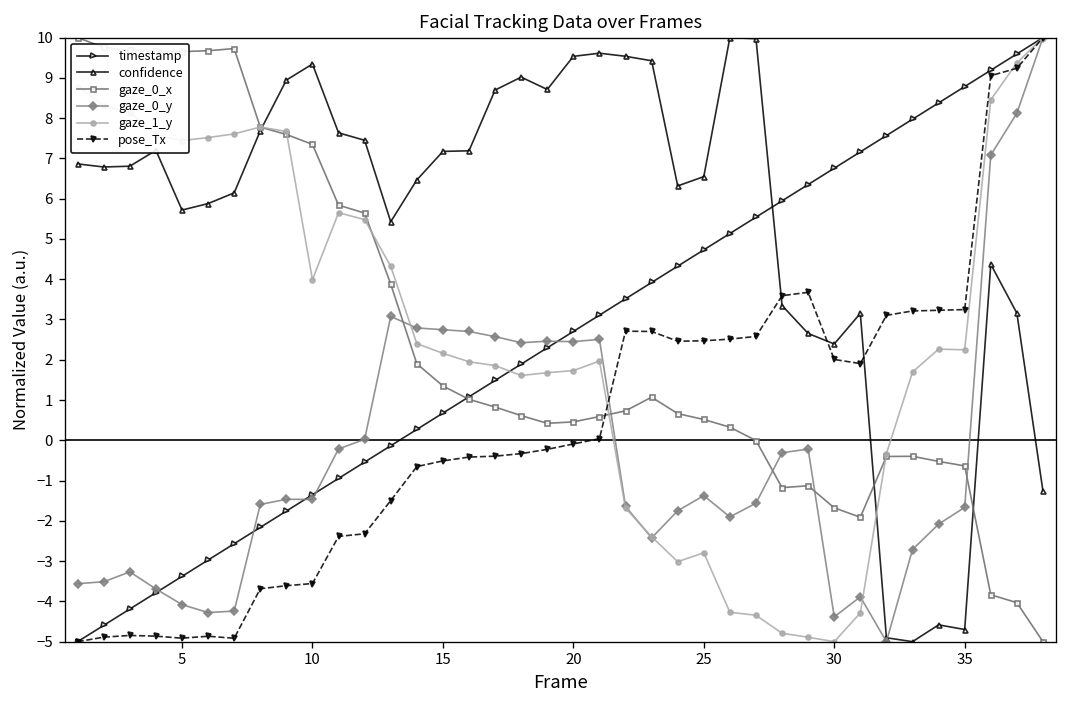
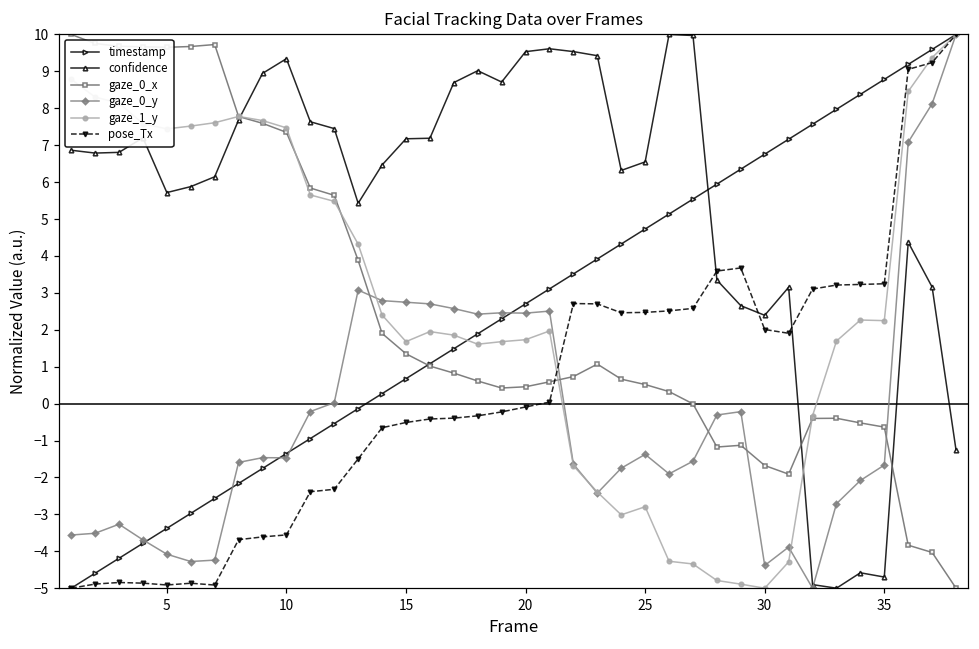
  {
    "gaze_1_y": {
-     "10": 4.0,
-     "15": 2.2,
+     "10": 7.5,
+     "15": 1.7,
      "20": 1.7,
      "25": -2.8,
      "30": -5.0,
      "35": 2.2
    }
  }
